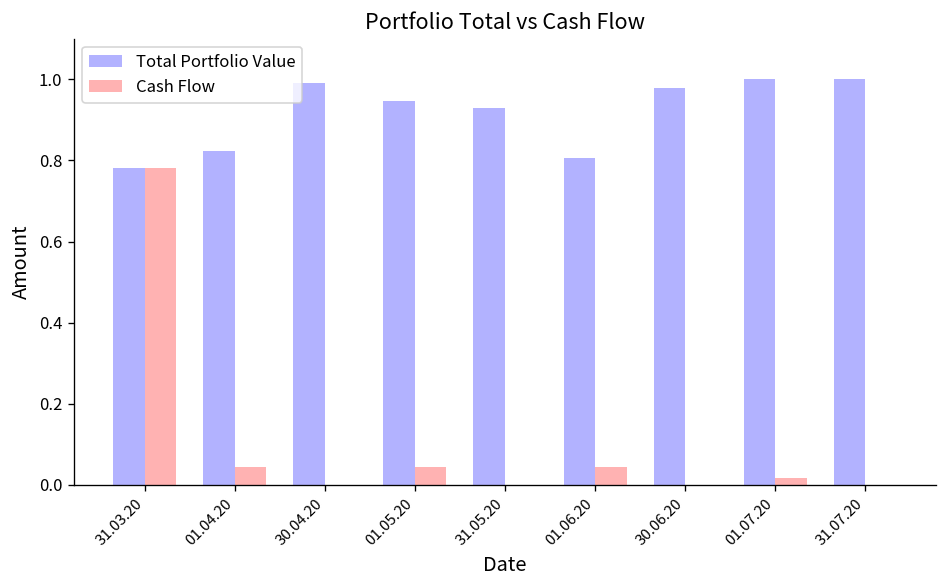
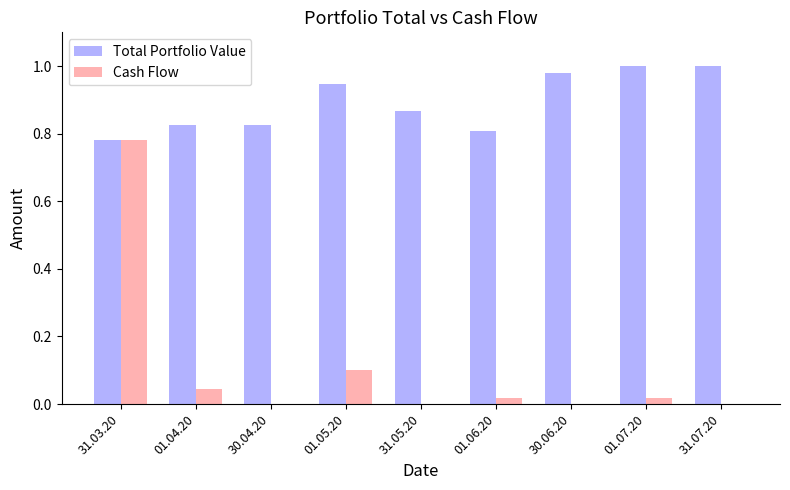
  {
    "Total Portfolio Value": {
      "31.03.20": 0.78,
      "01.04.20": 0.82,
-     "30.04.20": 0.99,
+     "30.04.20": 0.82,
      "01.05.20": 0.95,
-     "31.05.20": 0.93,
+     "31.05.20": 0.87,
      "01.06.20": 0.81,
      "30.06.20": 0.98,
      "01.07.20": 1.00,
      "31.07.20": 1.00
    },
    "Cash Flow": {
      "31.03.20": 0.78,
      "01.04.20": 0.04,
      "30.04.20": 0.00,
-     "01.05.20": 0.04,
+     "01.05.20": 0.10,
      "31.05.20": 0.00,
-     "01.06.20": 0.04,
+     "01.06.20": 0.02,
      "30.06.20": 0.00,
      "01.07.20": 0.02,
      "31.07.20": 0.00
    }
  }
